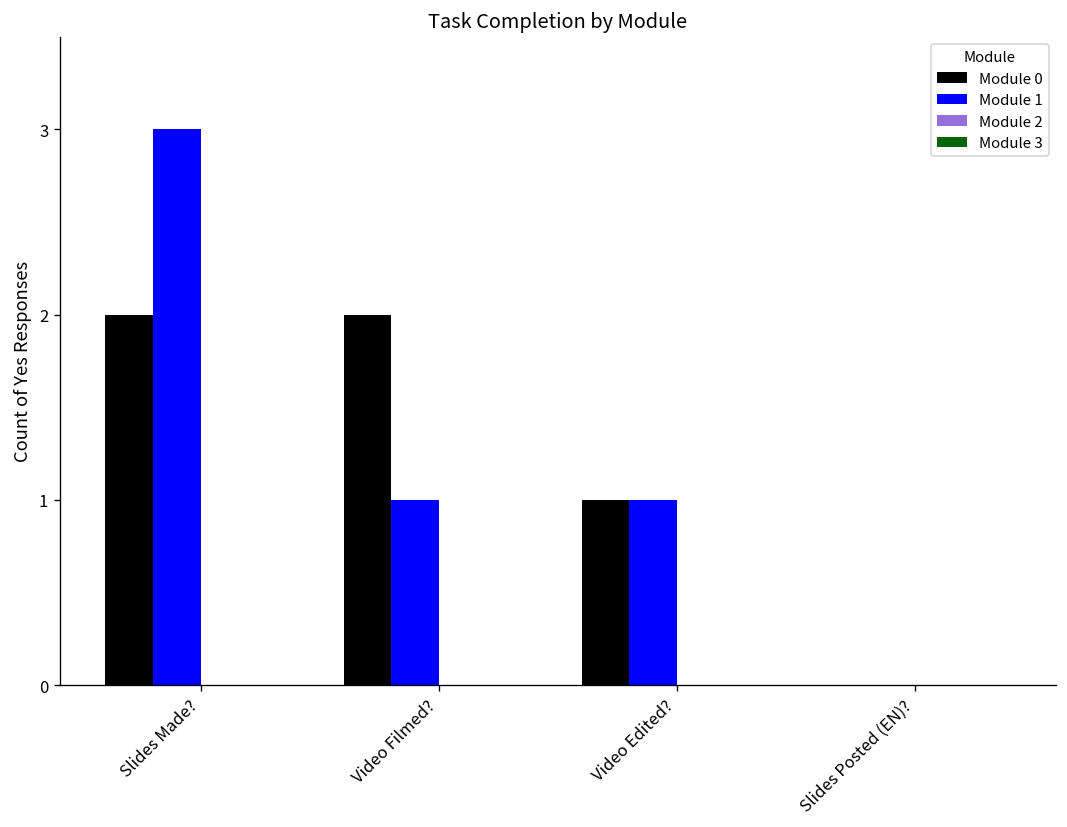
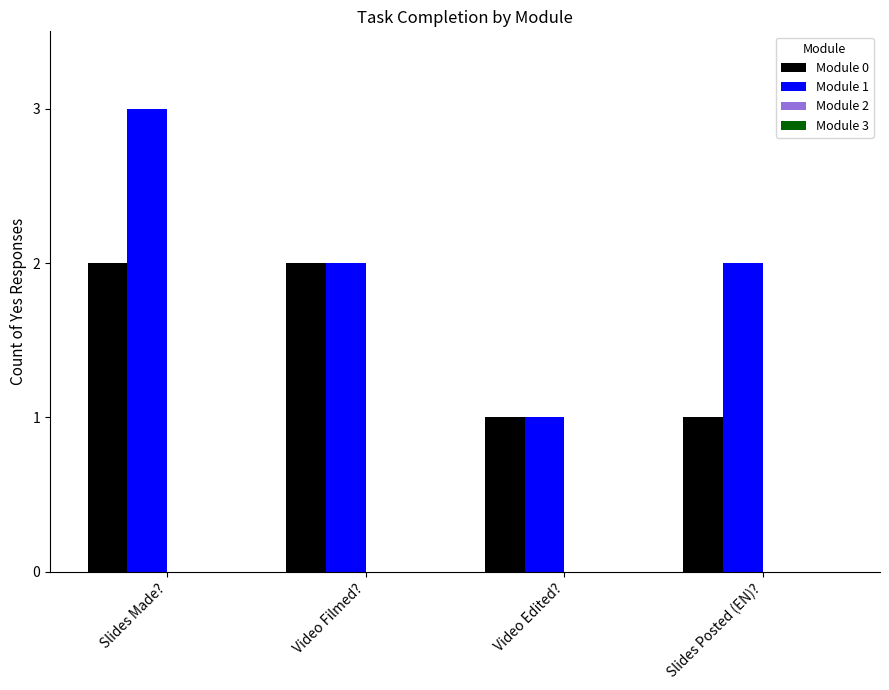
  {
    "Module 0": {
      "Slides Made?": 2,
      "Video Filmed?": 2,
      "Video Edited?": 1,
-     "Slides Posted (EN)?": 0
+     "Slides Posted (EN)?": 1
    },
    "Module 1": {
      "Slides Made?": 3,
-     "Video Filmed?": 1,
+     "Video Filmed?": 2,
      "Video Edited?": 1,
-     "Slides Posted (EN)?": 0
+     "Slides Posted (EN)?": 2
    },
    "Module 2": {
      "Slides Made?": 0,
      "Video Filmed?": 0,
      "Video Edited?": 0,
      "Slides Posted (EN)?": 0
    },
    "Module 3": {
      "Slides Made?": 0,
      "Video Filmed?": 0,
      "Video Edited?": 0,
      "Slides Posted (EN)?": 0
    }
  }
